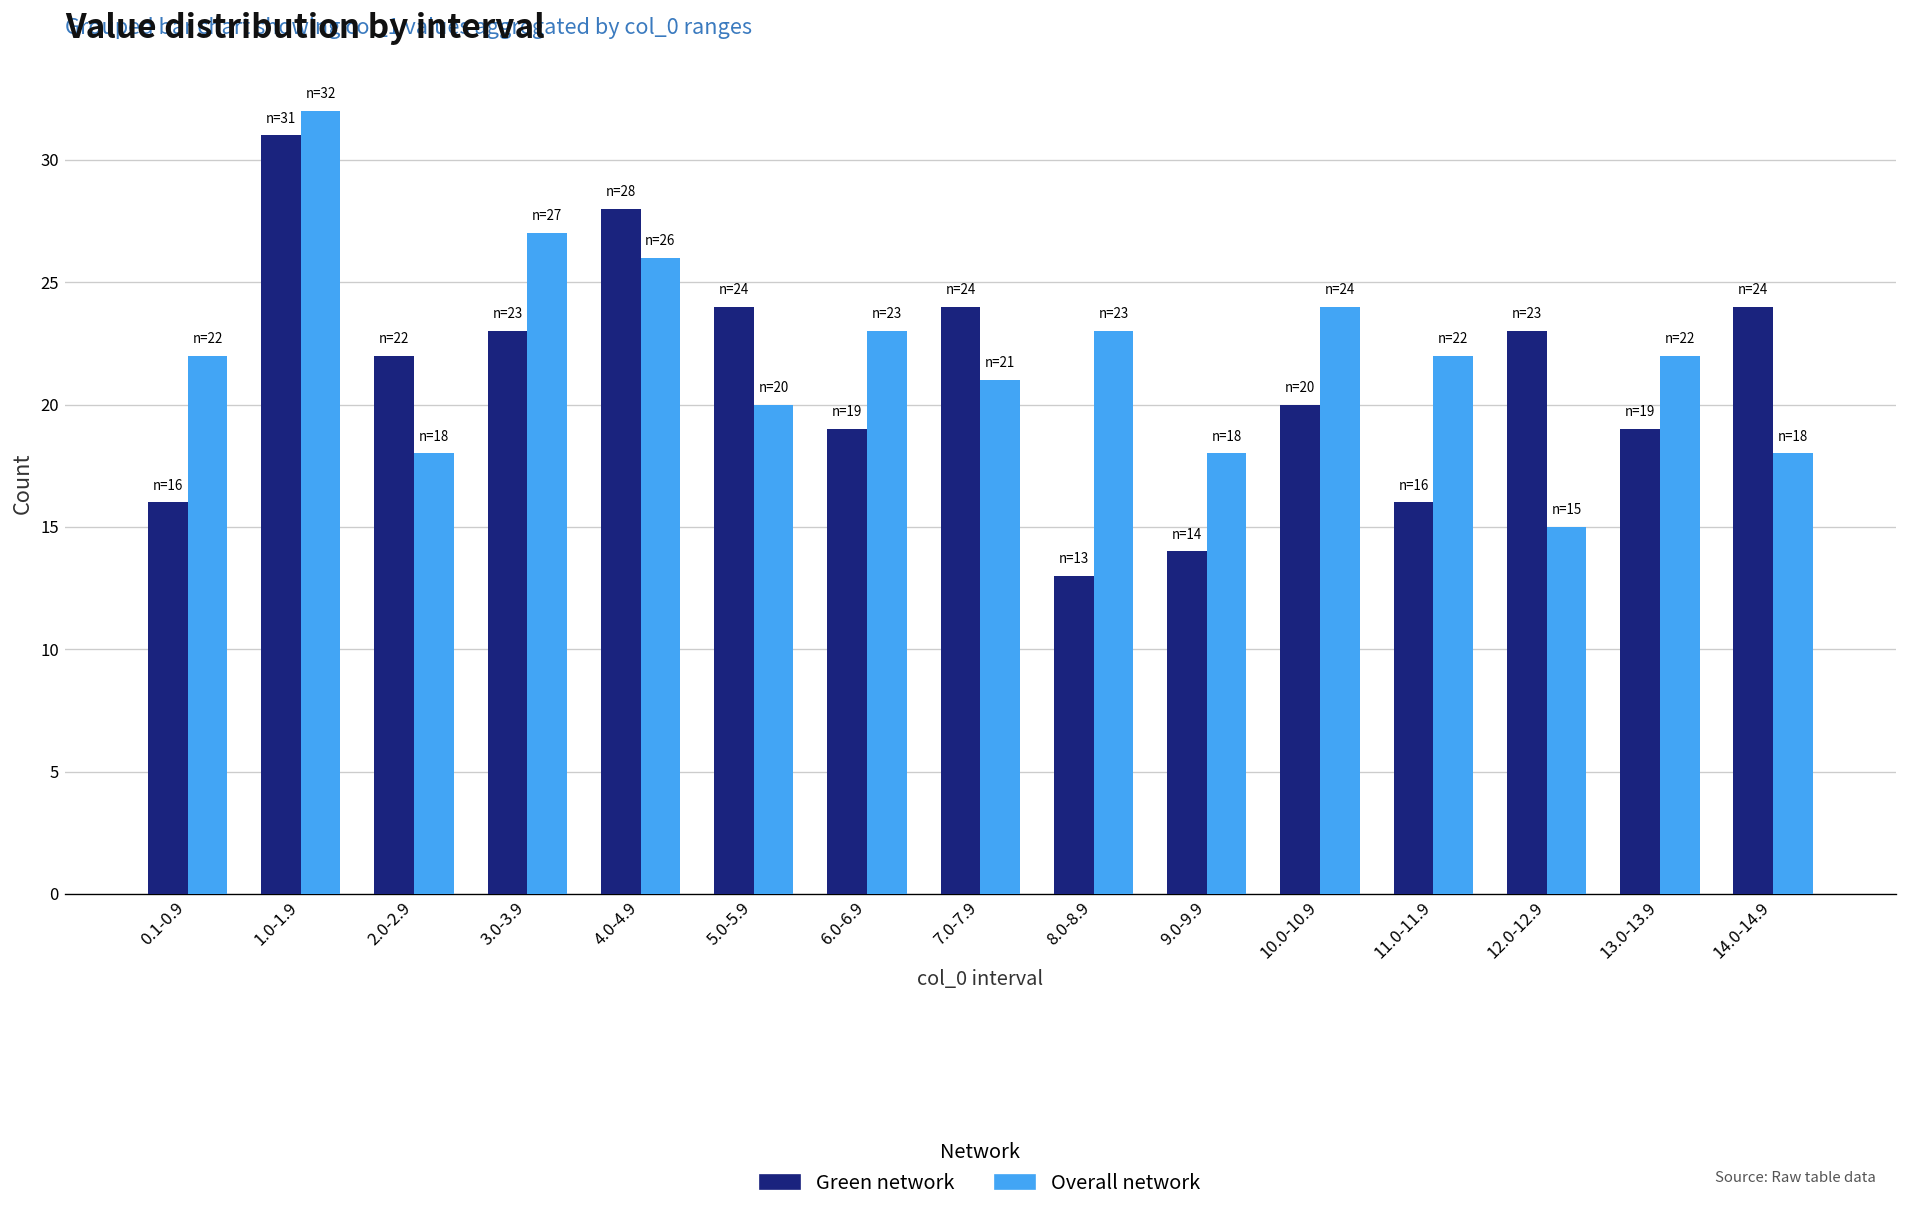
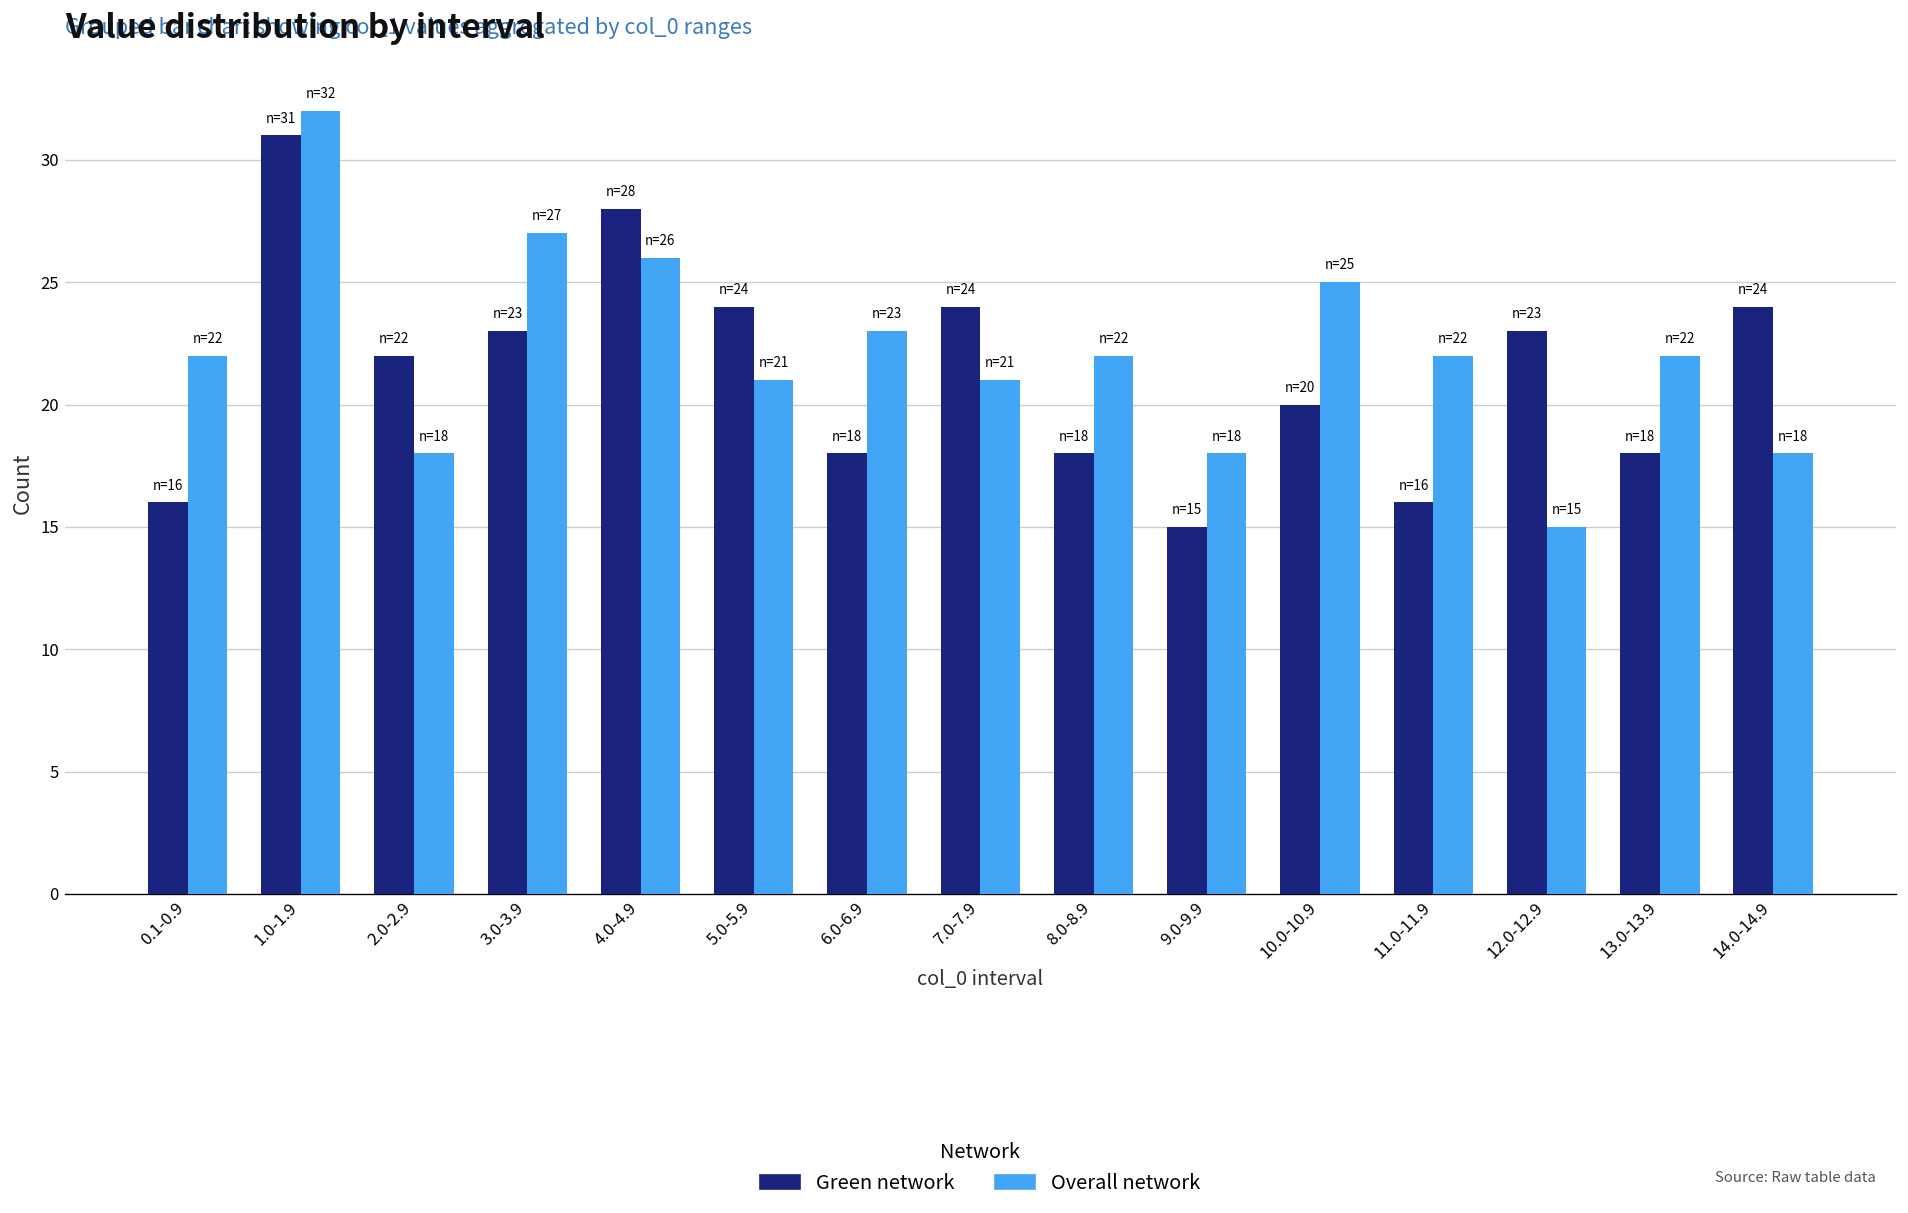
  {
    "Green network": {
      "0.1-0.9": 16,
      "1.0-1.9": 31,
      "2.0-2.9": 22,
      "3.0-3.9": 23,
      "4.0-4.9": 28,
      "5.0-5.9": 24,
-     "6.0-6.9": 19,
+     "6.0-6.9": 18,
      "7.0-7.9": 24,
-     "8.0-8.9": 13,
-     "9.0-9.9": 14,
+     "8.0-8.9": 18,
+     "9.0-9.9": 15,
      "10.0-10.9": 20,
      "11.0-11.9": 16,
      "12.0-12.9": 23,
-     "13.0-13.9": 19,
+     "13.0-13.9": 18,
      "14.0-14.9": 24
    },
    "Overall network": {
      "0.1-0.9": 22,
      "1.0-1.9": 32,
      "2.0-2.9": 18,
      "3.0-3.9": 27,
      "4.0-4.9": 26,
-     "5.0-5.9": 20,
+     "5.0-5.9": 21,
      "6.0-6.9": 23,
      "7.0-7.9": 21,
-     "8.0-8.9": 23,
+     "8.0-8.9": 22,
      "9.0-9.9": 18,
-     "10.0-10.9": 24,
+     "10.0-10.9": 25,
      "11.0-11.9": 22,
      "12.0-12.9": 15,
      "13.0-13.9": 22,
      "14.0-14.9": 18
    }
  }
